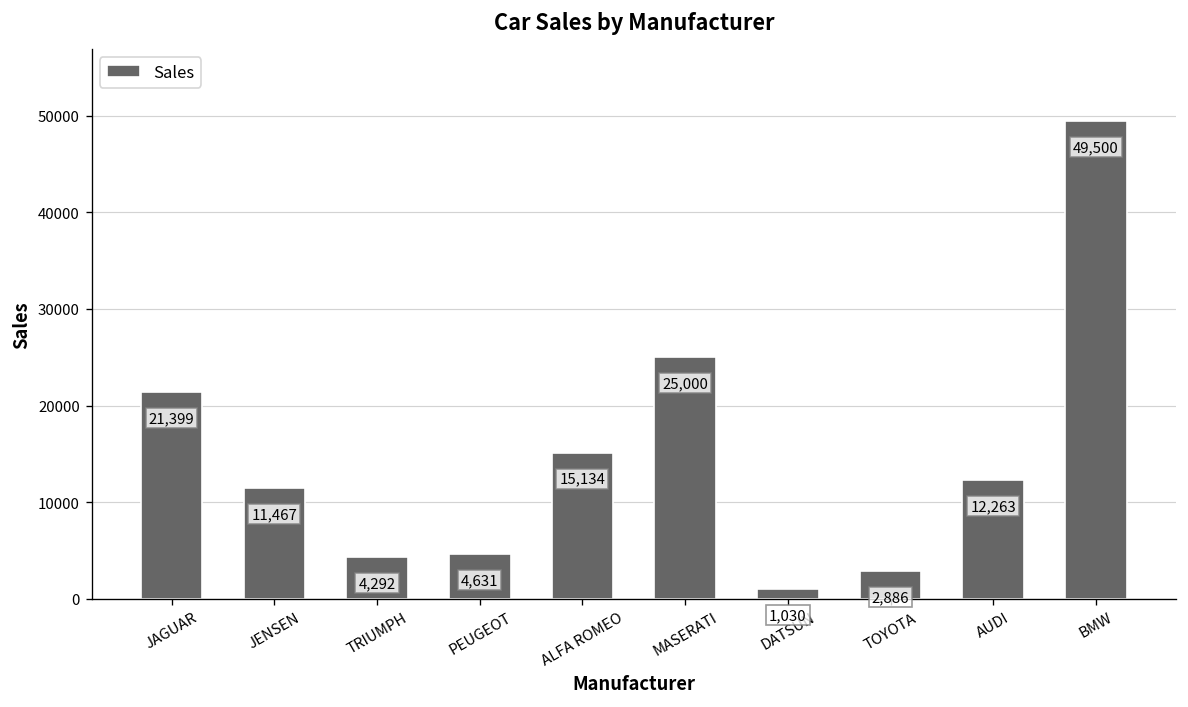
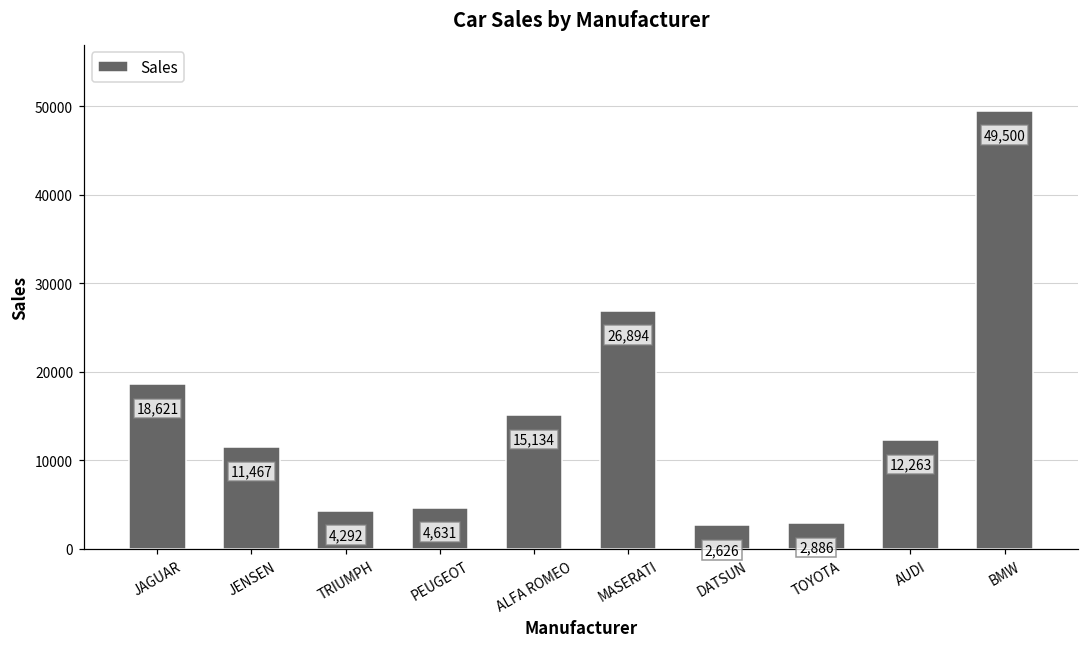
  {
-   "JAGUAR": "21,399",
-   "MASERATI": "25,000",
-   "DATSUN": "1,030"
+   "JAGUAR": "18,621",
+   "MASERATI": "26,894",
+   "DATSUN": "2,626"
  }
